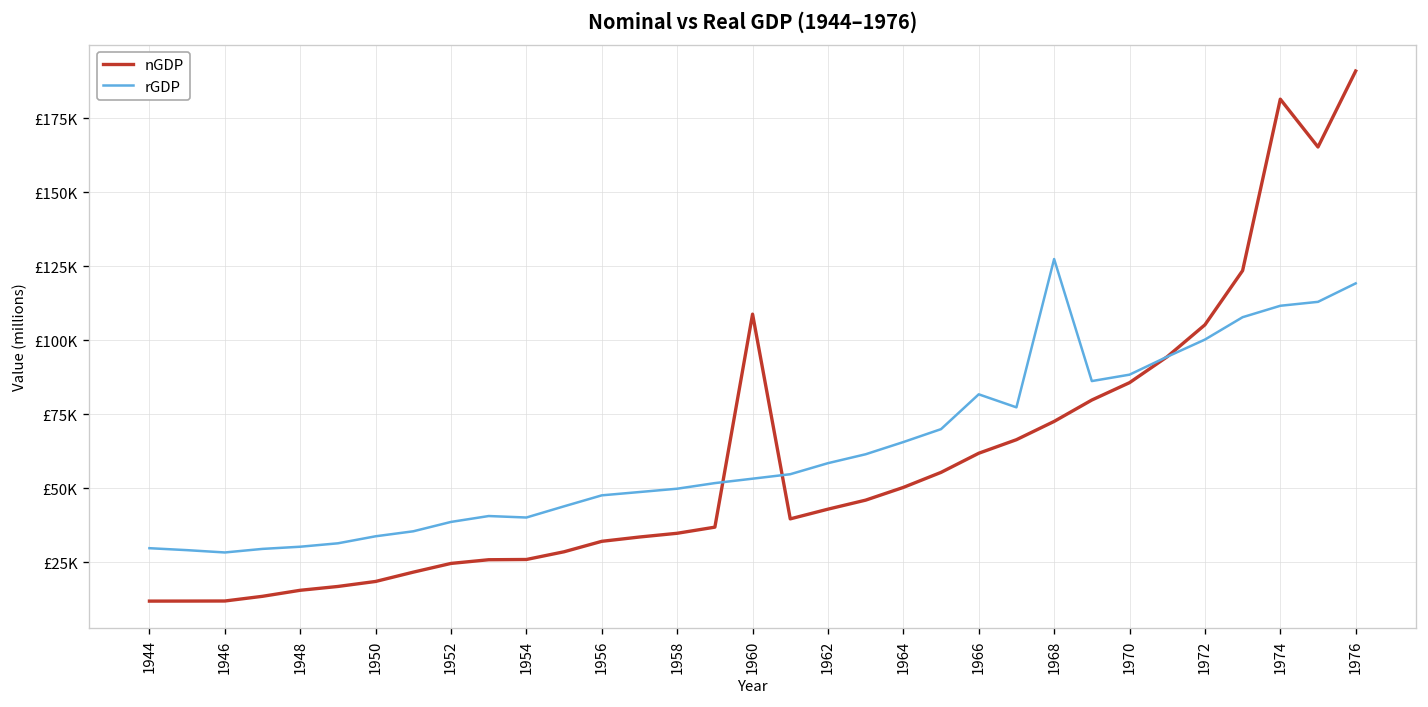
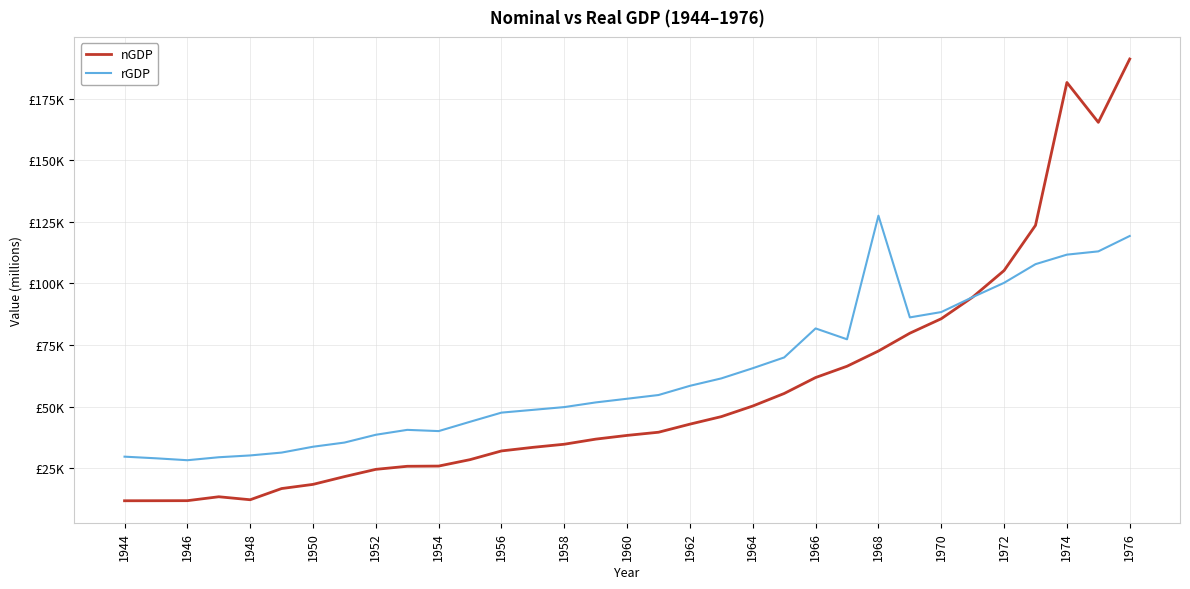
  {
    "nGDP": {
      "1944": "£12000",
      "1946": "£12000",
-     "1948": "£16000",
+     "1948": "£12000",
      "1950": "£18000",
      "1952": "£25000",
      "1954": "£26000",
      "1956": "£32000",
      "1958": "£35000",
-     "1960": "£109000",
+     "1960": "£38000",
      "1962": "£43000",
      "1964": "£50000",
      "1966": "£62000",
      "1968": "£73000",
      "1970": "£86000",
      "1972": "£105000",
      "1974": "£182000",
      "1976": "£191000"
    },
    "rGDP": {
      "1944": "£30000",
      "1946": "£28000",
      "1948": "£30000",
      "1950": "£34000",
      "1952": "£39000",
      "1954": "£40000",
      "1956": "£48000",
      "1958": "£50000",
      "1960": "£53000",
      "1962": "£58000",
      "1964": "£66000",
      "1966": "£82000",
      "1968": "£127000",
      "1970": "£88000",
      "1972": "£100000",
      "1974": "£112000",
      "1976": "£119000"
    }
  }
